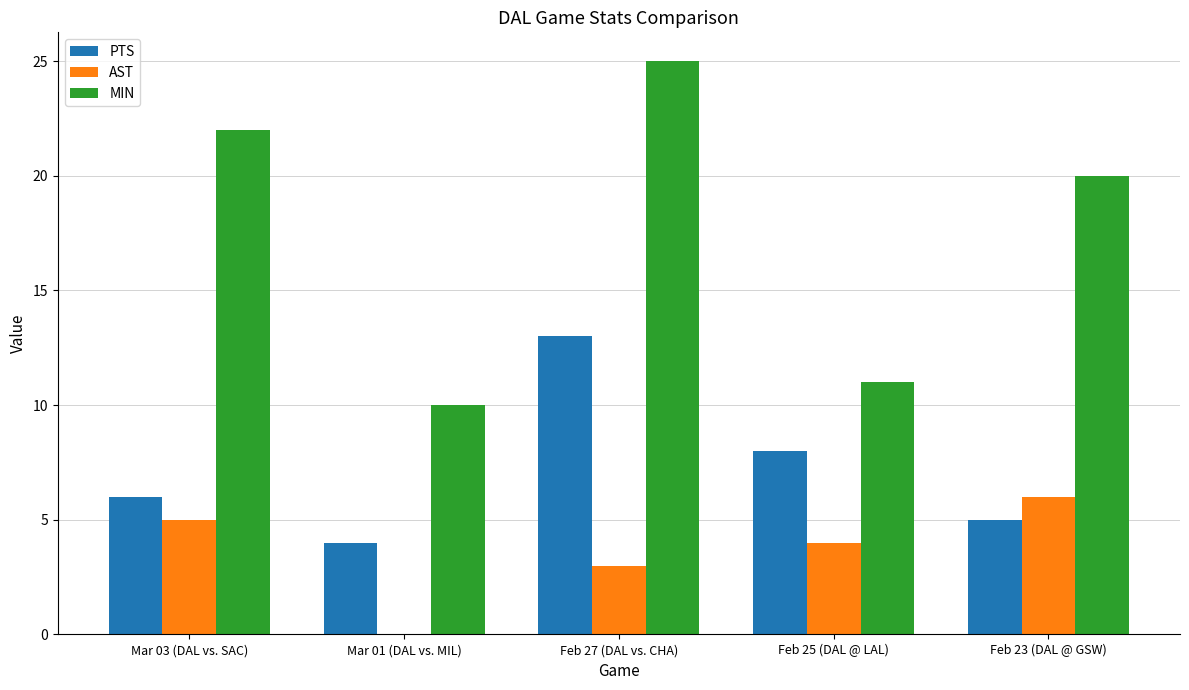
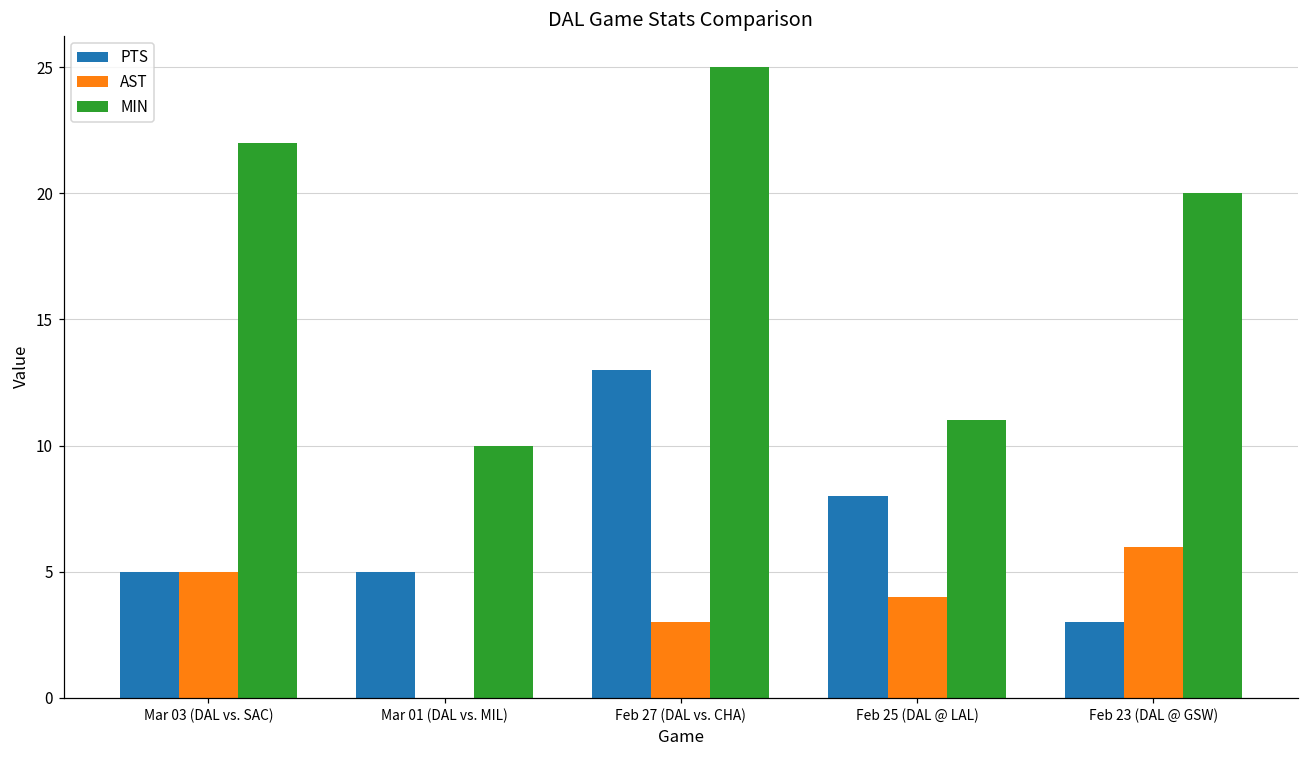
  {
    "PTS": {
-     "Mar 03 (DAL vs. SAC)": 6,
-     "Mar 01 (DAL vs. MIL)": 4,
+     "Mar 03 (DAL vs. SAC)": 5,
+     "Mar 01 (DAL vs. MIL)": 5,
      "Feb 27 (DAL vs. CHA)": 13,
      "Feb 25 (DAL @ LAL)": 8,
-     "Feb 23 (DAL @ GSW)": 5
+     "Feb 23 (DAL @ GSW)": 3
    },
    "AST": {
      "Mar 03 (DAL vs. SAC)": 5,
      "Mar 01 (DAL vs. MIL)": 0,
      "Feb 27 (DAL vs. CHA)": 3,
      "Feb 25 (DAL @ LAL)": 4,
      "Feb 23 (DAL @ GSW)": 6
    },
    "MIN": {
      "Mar 03 (DAL vs. SAC)": 22,
      "Mar 01 (DAL vs. MIL)": 10,
      "Feb 27 (DAL vs. CHA)": 25,
      "Feb 25 (DAL @ LAL)": 11,
      "Feb 23 (DAL @ GSW)": 20
    }
  }
